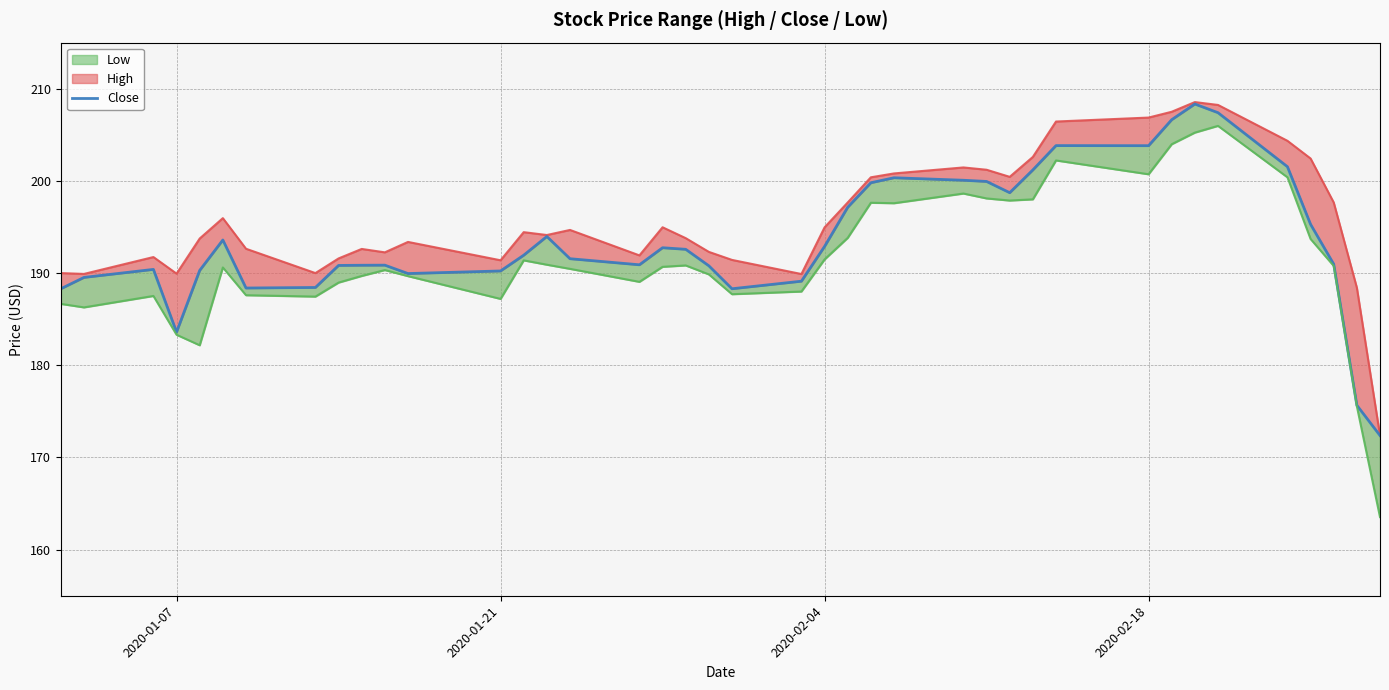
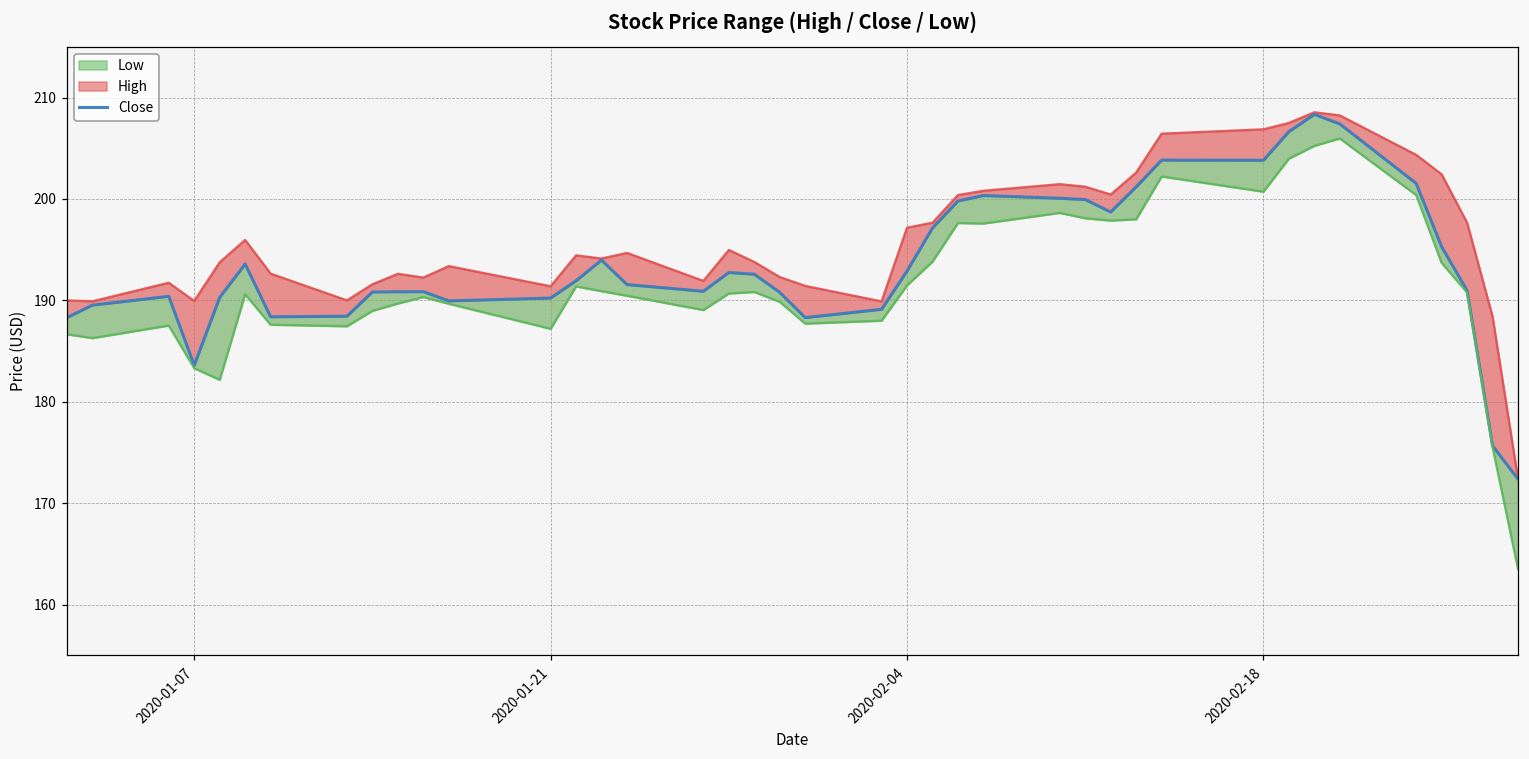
  {
    "High": {
      "2020-01-07": 190,
      "2020-01-21": 191,
-     "2020-02-04": 195,
+     "2020-02-04": 197,
      "2020-02-18": 207
    }
  }
